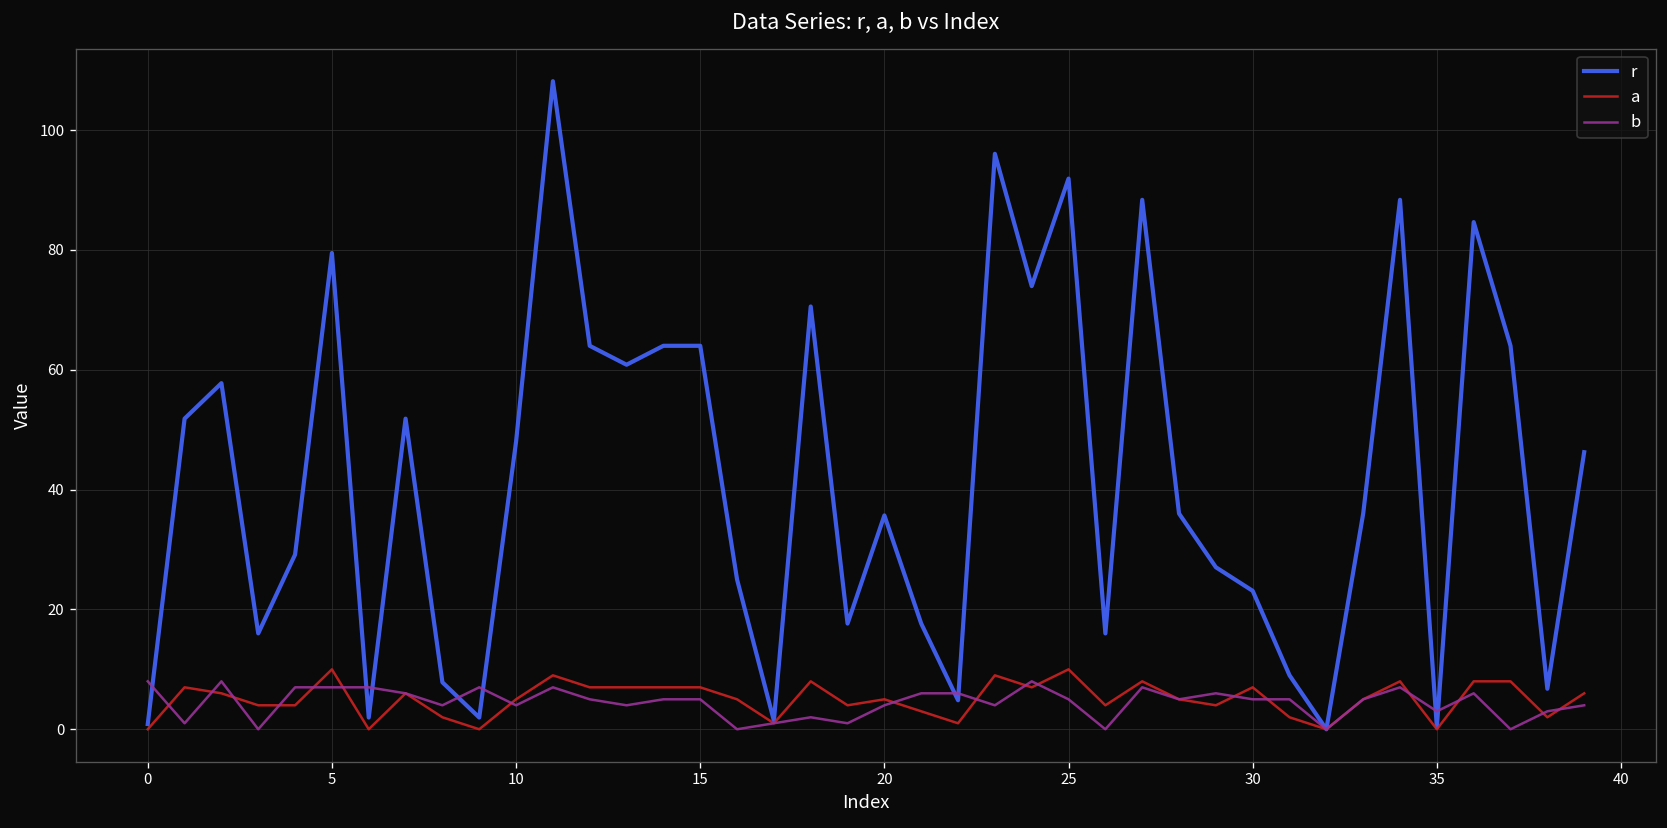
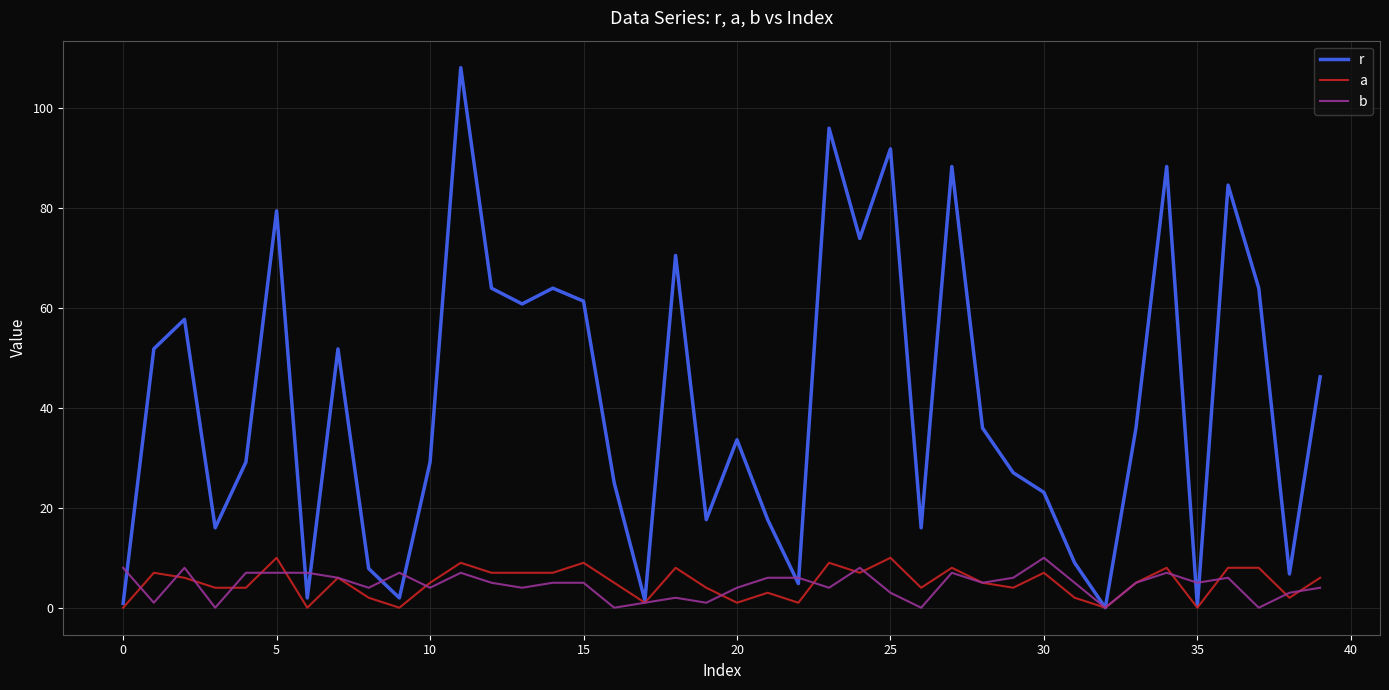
  {
    "r": {
      "0": 1,
      "5": 79,
-     "10": 48,
-     "15": 64,
-     "20": 36,
+     "10": 29,
+     "15": 61,
+     "20": 34,
      "25": 92,
      "30": 23
    },
    "a": {
      "0": 0,
      "5": 10,
      "10": 5,
-     "15": 7,
-     "20": 5,
+     "15": 9,
+     "20": 1,
      "25": 10,
      "30": 7
    },
    "b": {
      "0": 8,
      "5": 7,
      "10": 4,
      "15": 5,
      "20": 4,
-     "25": 5,
-     "30": 5,
-     "35": 3
+     "25": 3,
+     "30": 10,
+     "35": 5
    }
  }
